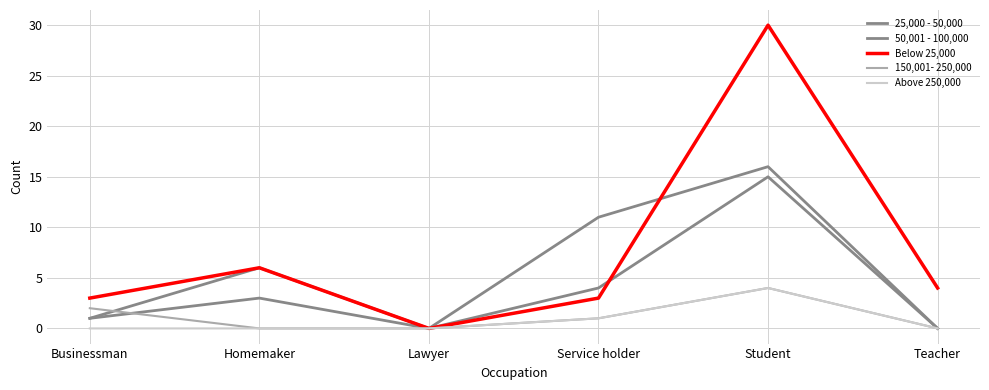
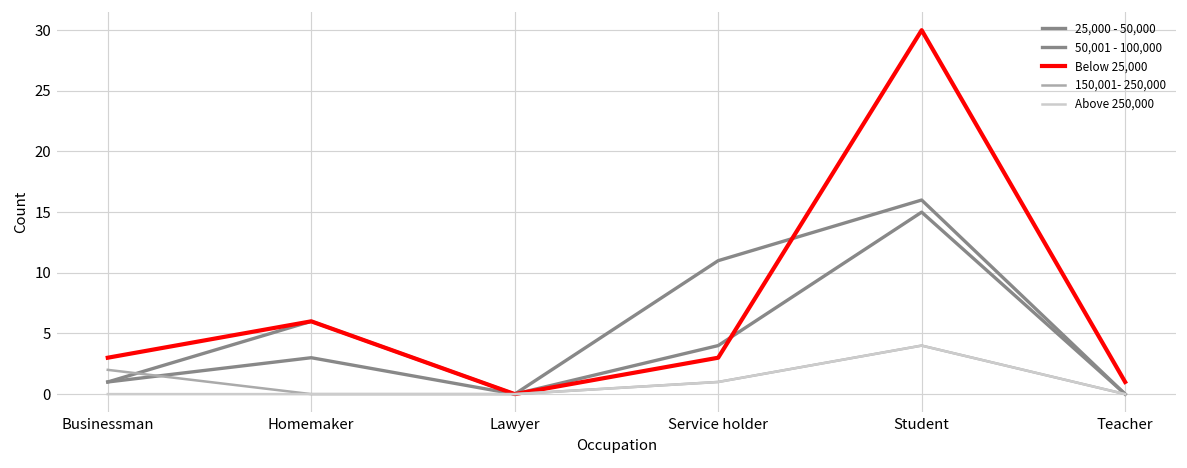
  {
    "Below 25,000": {
      "Businessman": 3,
      "Service holder": 3,
      "Student": 30,
-     "Teacher": 4
+     "Teacher": 1
    }
  }
